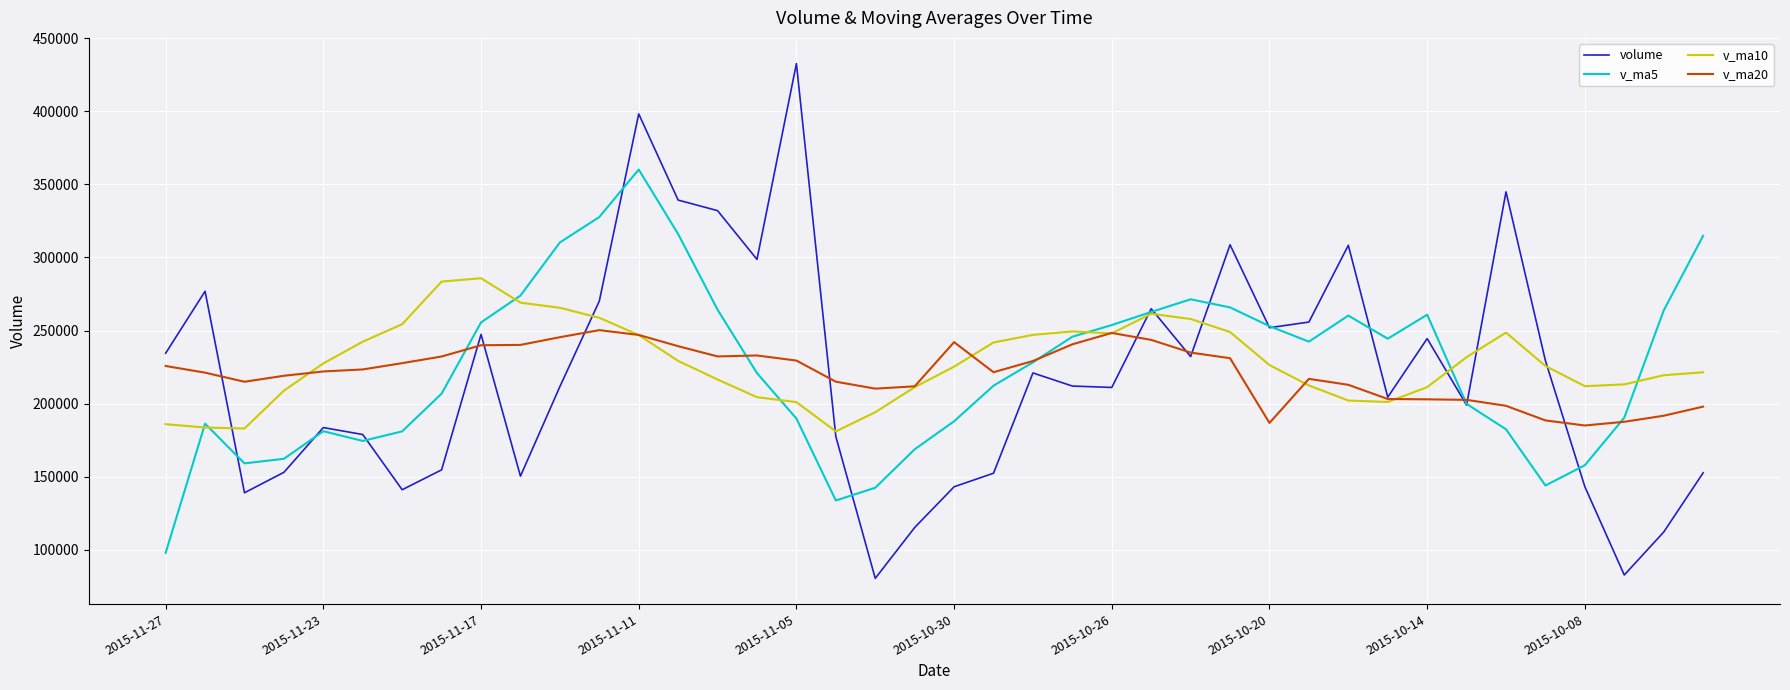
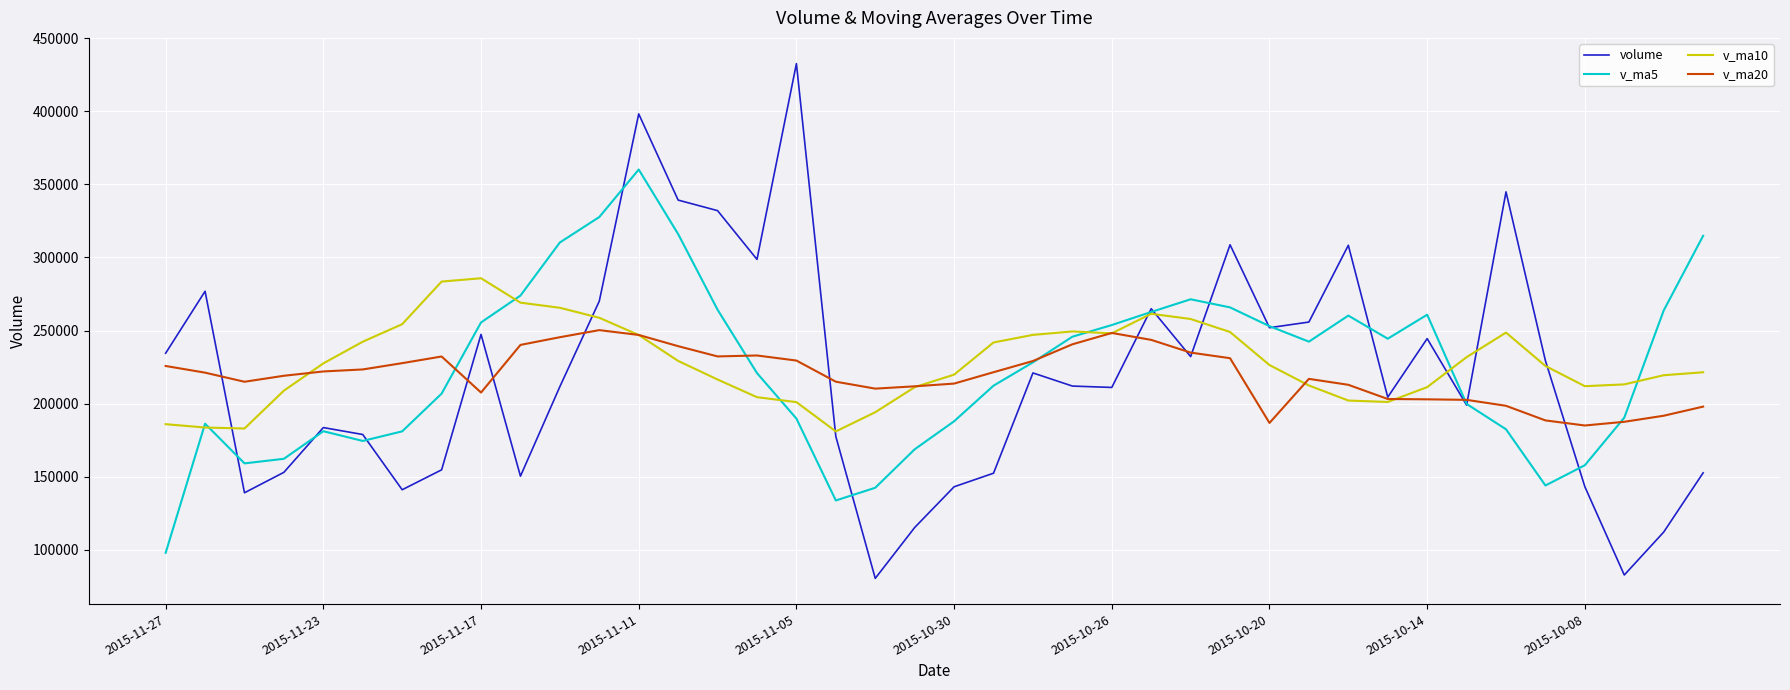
  {
    "volume": {
      "2015-11-27": 234000,
      "2015-11-23": 184000,
      "2015-11-17": 247000,
      "2015-11-11": 398000,
      "2015-11-05": 433000,
      "2015-10-30": 143000,
      "2015-10-26": 211000,
      "2015-10-14": 244000,
      "2015-10-08": 143000
    },
    "v_ma5": {
      "2015-11-27": 98000,
      "2015-11-23": 181000,
      "2015-11-17": 256000,
      "2015-11-11": 360000,
      "2015-11-05": 190000,
      "2015-10-30": 188000,
      "2015-10-26": 254000,
      "2015-10-14": 261000,
      "2015-10-08": 158000
    },
    "v_ma10": {
      "2015-11-27": 186000,
      "2015-11-23": 228000,
      "2015-11-17": 286000,
      "2015-11-05": 201000,
-     "2015-10-30": 225000,
+     "2015-10-30": 220000,
      "2015-10-20": 226000,
      "2015-10-14": 211000,
      "2015-10-08": 212000
    },
    "v_ma20": {
      "2015-11-27": 226000,
      "2015-11-23": 222000,
-     "2015-11-17": 240000,
+     "2015-11-17": 208000,
      "2015-11-05": 229000,
-     "2015-10-30": 242000,
+     "2015-10-30": 214000,
      "2015-10-20": 187000,
      "2015-10-14": 203000,
      "2015-10-08": 185000
    }
  }
